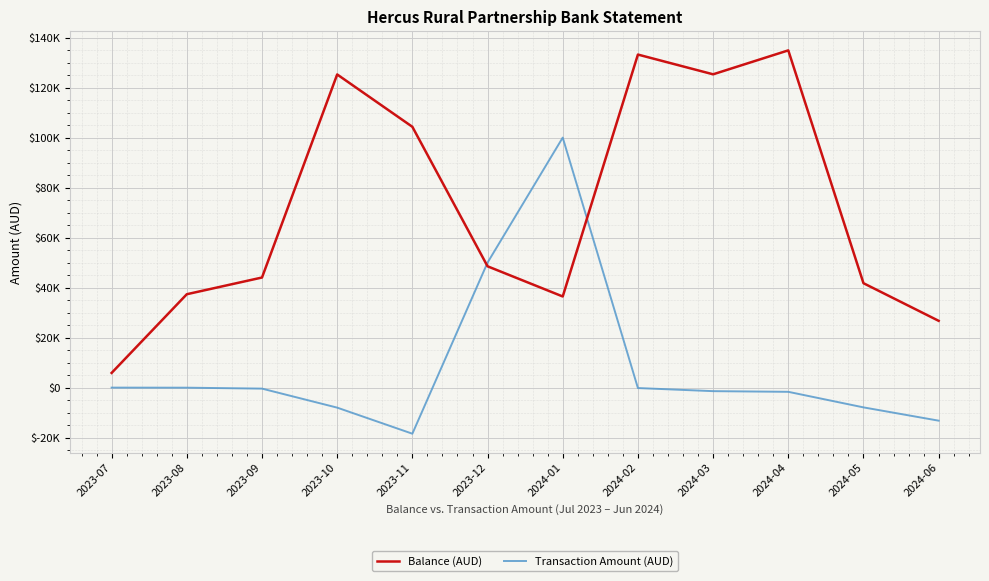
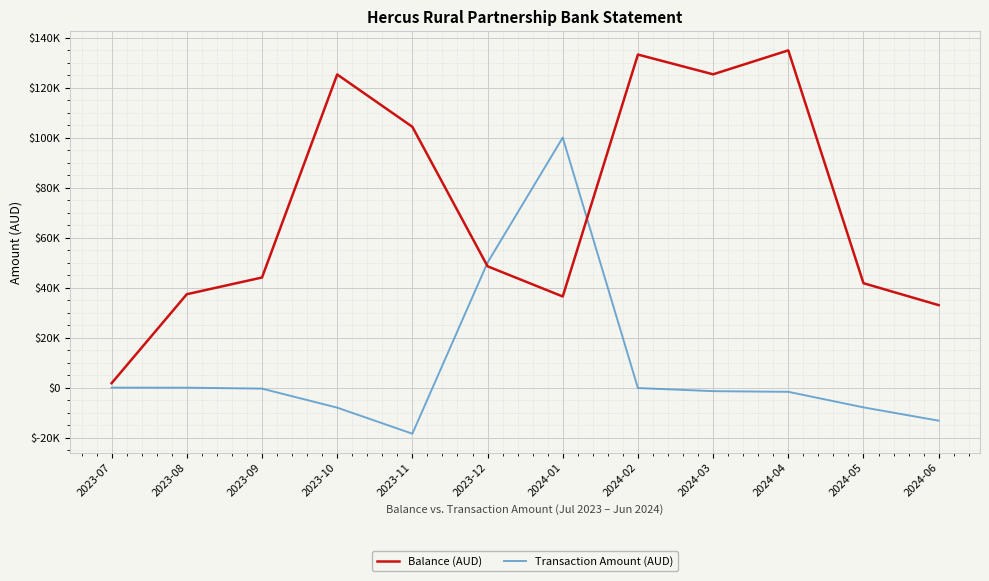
  {
    "Balance (AUD)": {
-     "2023-07": "$6000",
+     "2023-07": "$2000",
      "2023-08": "$37000",
      "2023-09": "$44000",
      "2023-10": "$125000",
      "2023-11": "$104000",
      "2023-12": "$49000",
      "2024-01": "$36000",
      "2024-02": "$133000",
      "2024-03": "$125000",
      "2024-04": "$135000",
      "2024-05": "$42000",
-     "2024-06": "$27000"
+     "2024-06": "$33000"
    },
    "Transaction Amount (AUD)": {
      "2023-07": "$0",
      "2023-08": "$0",
      "2023-09": "$0",
      "2023-10": "$-8000",
      "2023-11": "$-18000",
      "2023-12": "$50000",
      "2024-01": "$100000",
      "2024-02": "$0",
      "2024-03": "$-1000",
      "2024-04": "$-2000",
      "2024-05": "$-8000",
      "2024-06": "$-13000"
    }
  }
